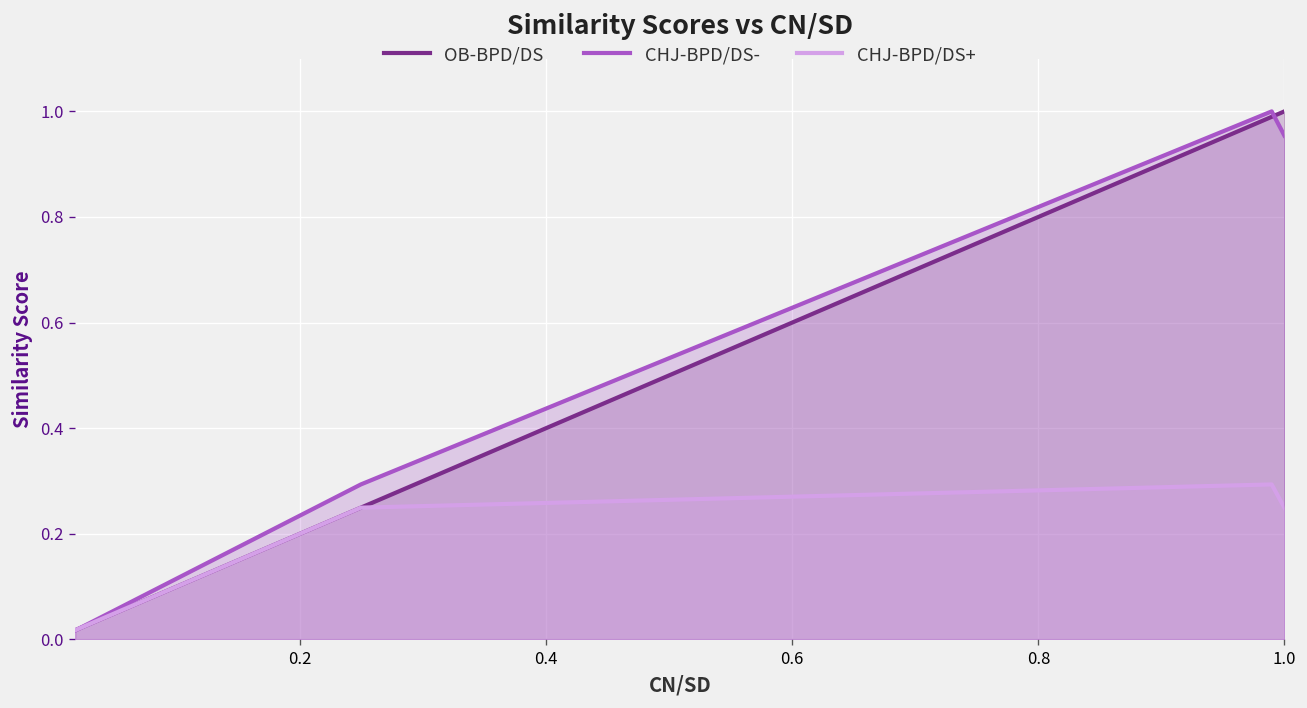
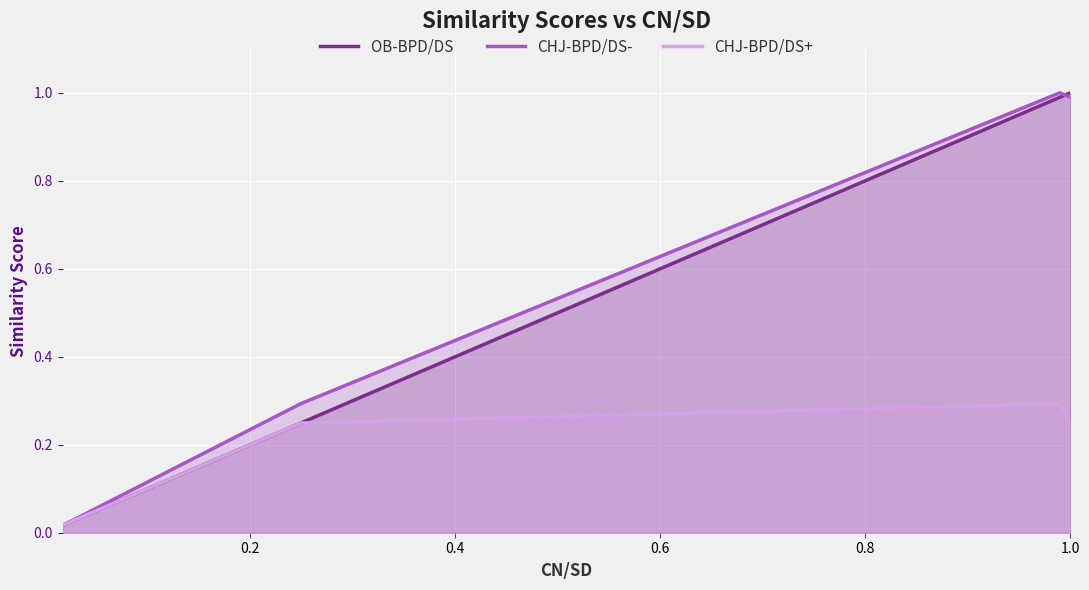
  {
    "OB-BPD/DS": {
      "1.0": 1.00
    },
    "CHJ-BPD/DS-": {
-     "1.0": 0.95
+     "1.0": 0.99
    },
    "CHJ-BPD/DS+": {
      "1.0": 0.25
    }
  }
